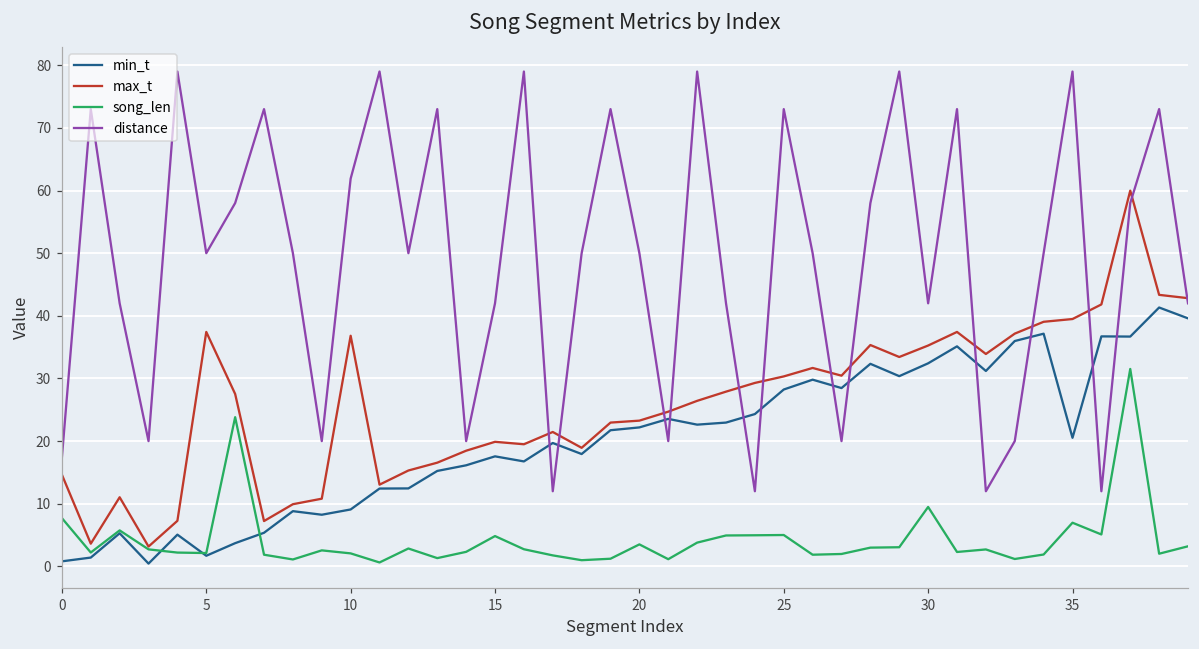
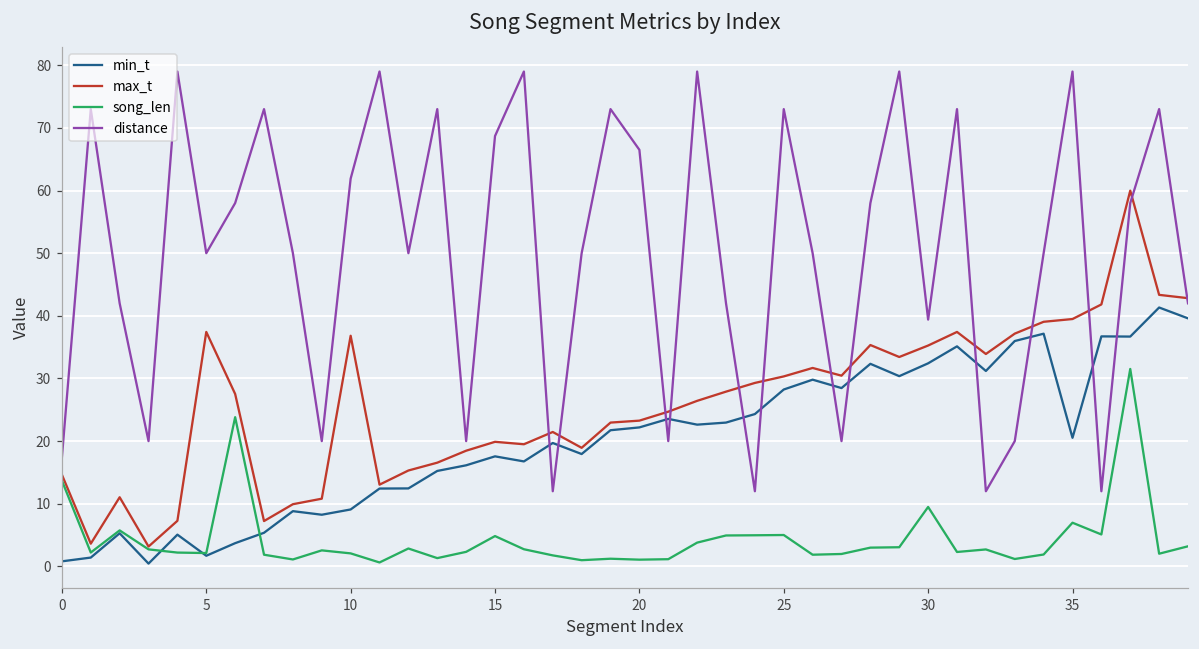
  {
    "min_t": {
      "0": 1,
      "10": 9,
      "15": 18,
      "20": 22,
      "25": 28,
      "30": 32,
      "35": 21
    },
    "max_t": {
      "0": 15,
      "5": 37,
      "10": 37,
      "15": 20,
      "20": 23,
      "25": 30,
      "30": 35,
      "35": 39
    },
    "song_len": {
-     "0": 8,
+     "0": 14,
      "10": 2,
      "15": 5,
-     "20": 4,
+     "20": 1,
      "25": 5,
      "30": 9,
      "35": 7
    },
    "distance": {
      "0": 17,
      "5": 50,
      "10": 62,
-     "15": 42,
-     "20": 50,
+     "15": 69,
+     "20": 67,
      "25": 73,
-     "30": 42,
+     "30": 39,
      "35": 79
    }
  }
